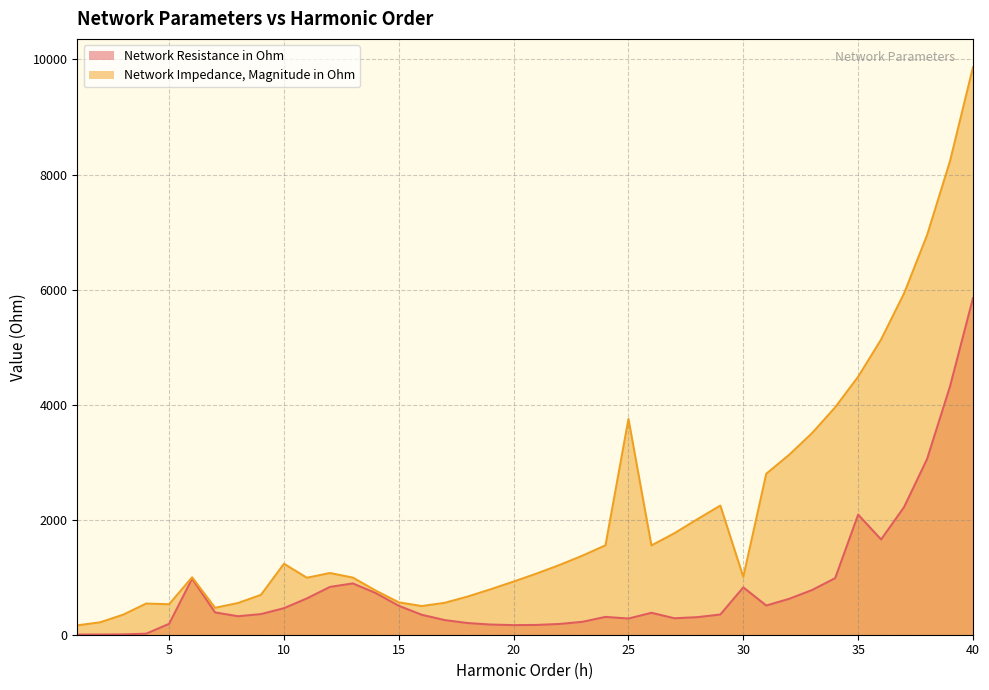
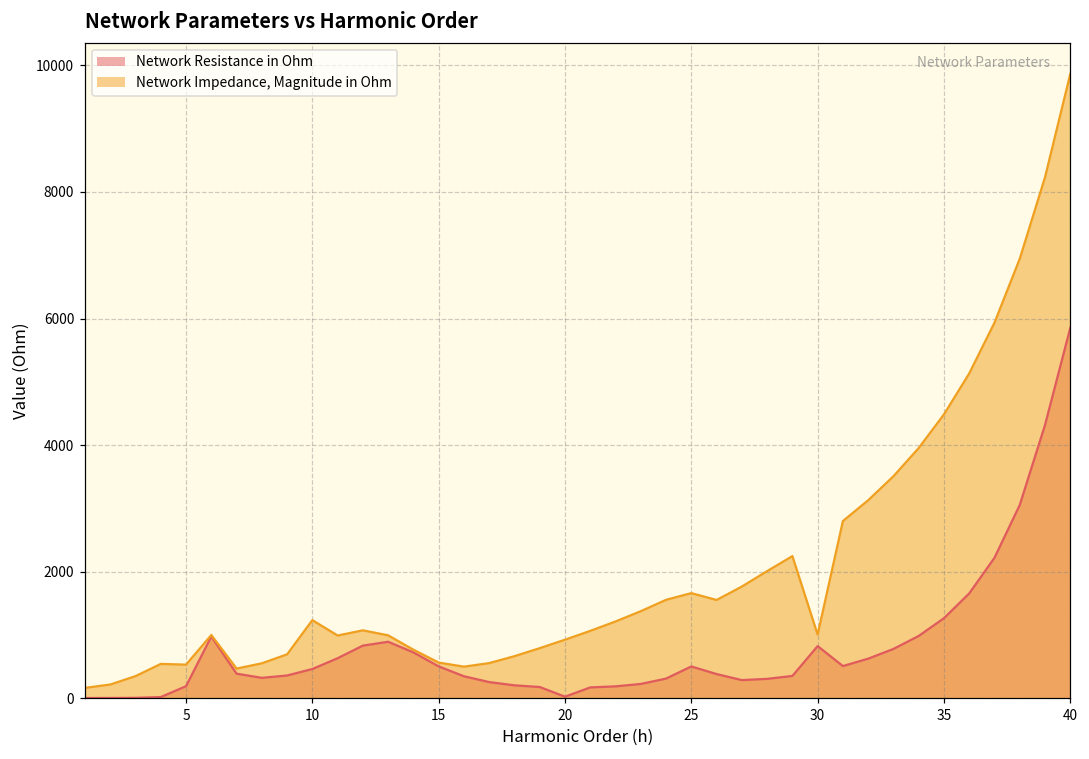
  {
    "Network Resistance in Ohm": {
      "5": 200,
      "10": 500,
      "15": 500,
-     "20": 200,
-     "25": 300,
+     "20": 0,
+     "25": 500,
      "30": 800,
-     "35": 2100,
+     "35": 1300,
      "40": 5900
    },
    "Network Impedance, Magnitude in Ohm": {
      "5": 500,
      "10": 1200,
      "15": 600,
      "20": 900,
-     "25": 3800,
+     "25": 1700,
      "30": 1000,
      "35": 4500,
      "40": 9900
    }
  }
